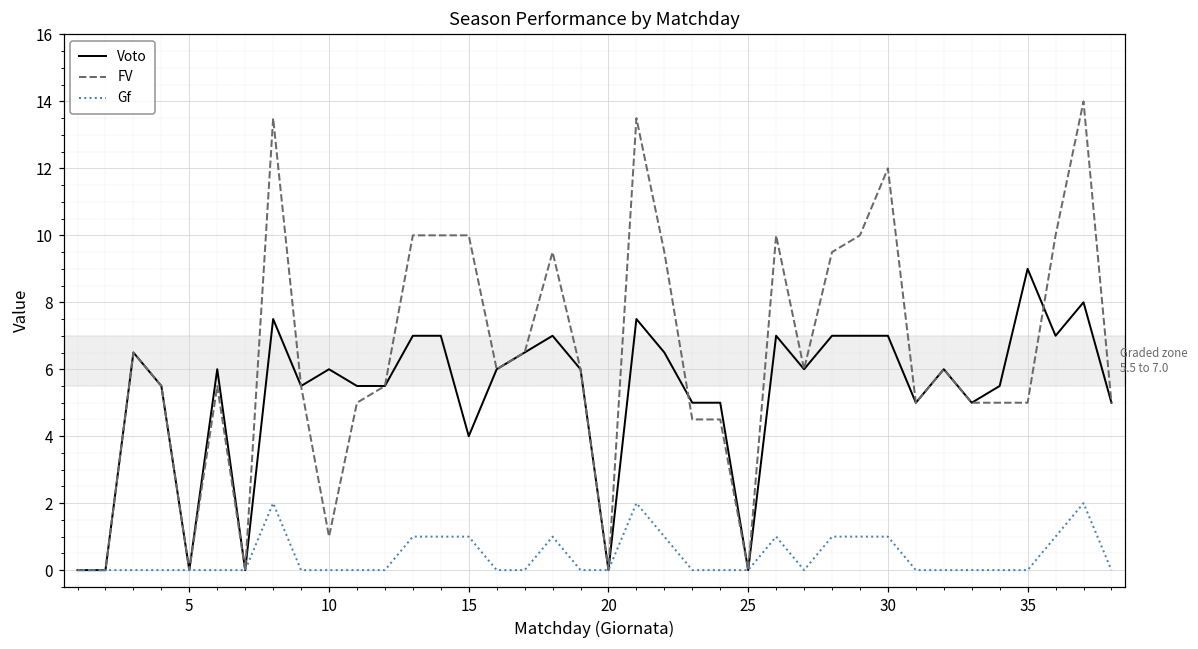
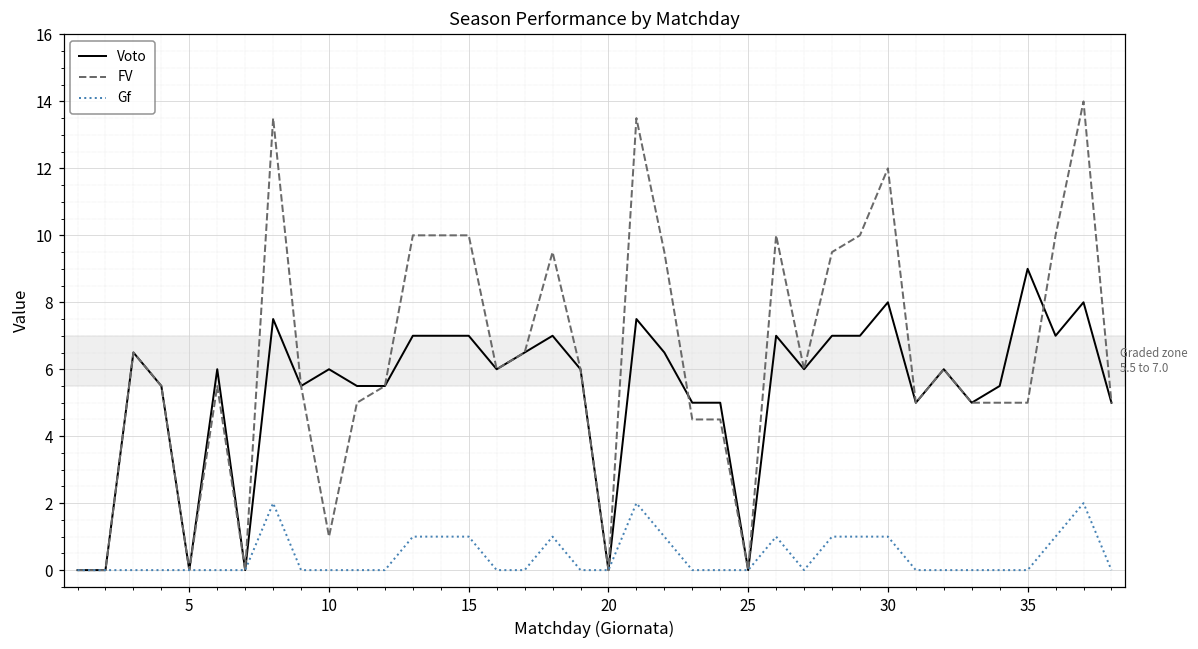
  {
    "Voto": {
      "10": 6,
-     "15": 4,
-     "30": 7,
+     "15": 7,
+     "30": 8,
      "35": 9
    },
    "FV": {
      "10": 1,
      "15": 10,
      "30": 12,
      "35": 5
    },
    "Gf": {
      "10": 0,
      "15": 1,
      "30": 1,
      "35": 0
    }
  }
